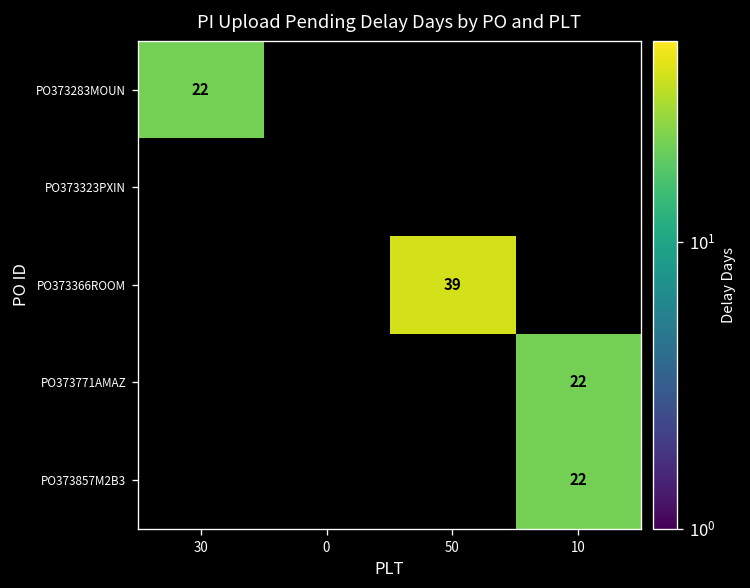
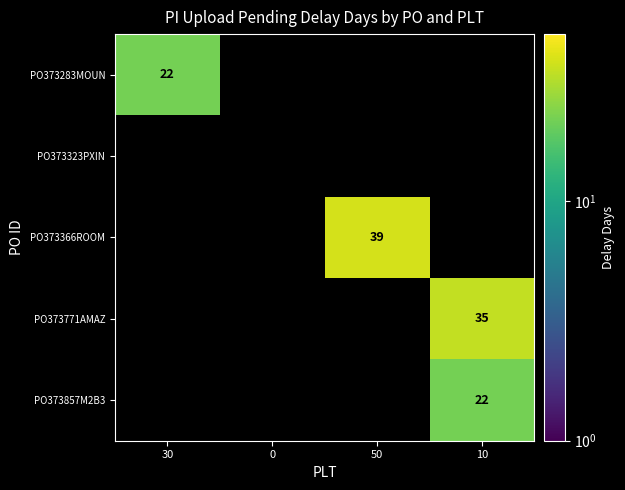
  {
    "PO373283MOUN": {
      "30": 22
    },
    "PO373366ROOM": {
      "50": 39
    },
    "PO373771AMAZ": {
-     "10": 22
+     "10": 35
    },
    "PO373857M2B3": {
      "10": 22
    }
  }
